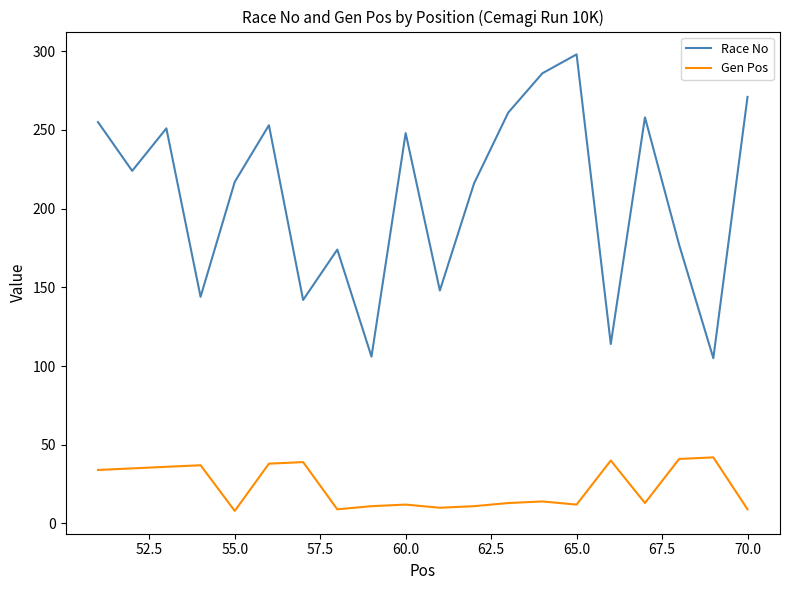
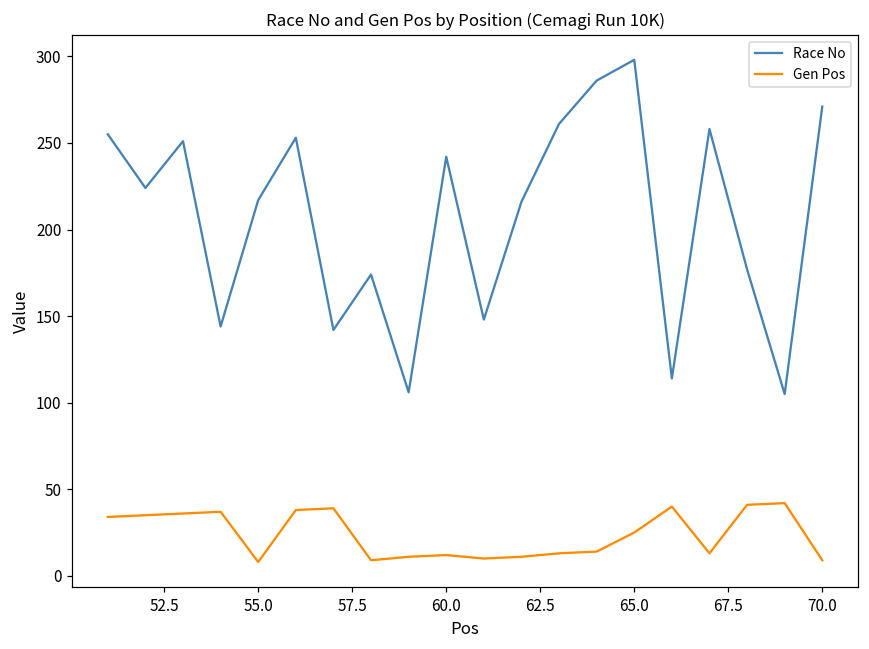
  {
    "Race No": {
      "55.0": 217,
-     "60.0": 248,
+     "60.0": 242,
      "65.0": 298,
      "70.0": 271
    },
    "Gen Pos": {
      "55.0": 8,
      "60.0": 12,
-     "65.0": 12,
+     "65.0": 25,
      "70.0": 9
    }
  }
